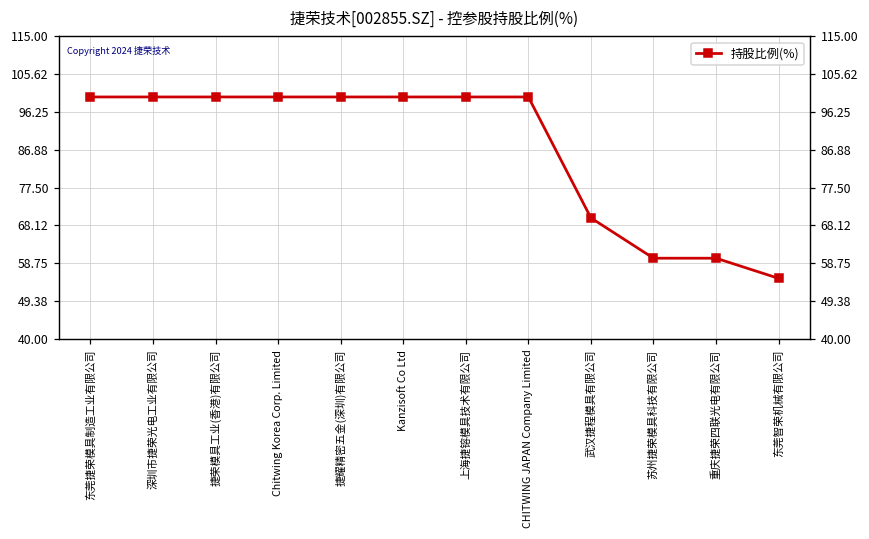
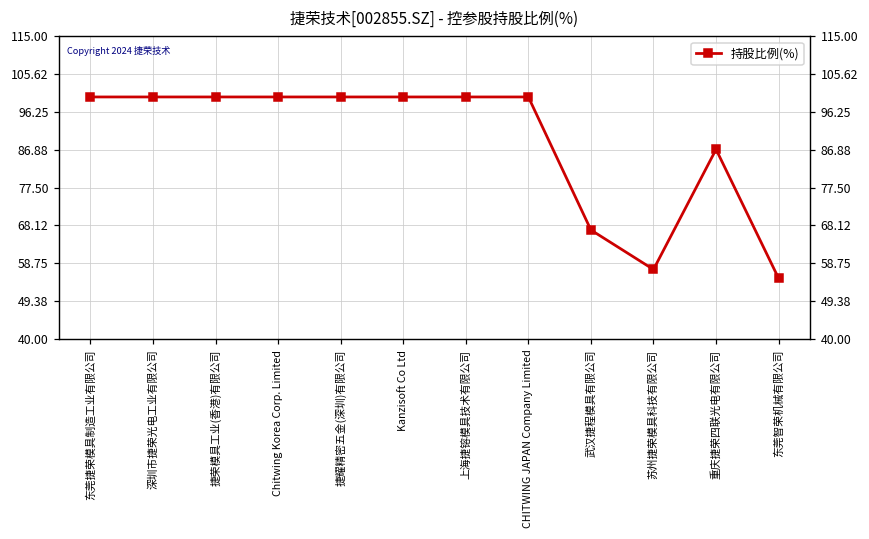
  {
    "东莞捷荣模具制造工业有限公司": 100,
    "深圳市捷荣光电工业有限公司": 100,
    "捷荣模具工业(香港)有限公司": 100,
    "Chitwing Korea Corp. Limited": 100,
    "捷耀精密五金(深圳)有限公司": 100,
    "Kanzisoft Co Ltd": 100,
    "上海捷镕模具技术有限公司": 100,
    "CHITWING JAPAN Company Limited": 100,
-   "武汉捷程模具有限公司": 70,
-   "苏州捷荣模具科技有限公司": 60,
-   "重庆捷荣四联光电有限公司": 60,
+   "武汉捷程模具有限公司": 67,
+   "苏州捷荣模具科技有限公司": 57,
+   "重庆捷荣四联光电有限公司": 87,
    "东莞智荣机械有限公司": 55
  }
